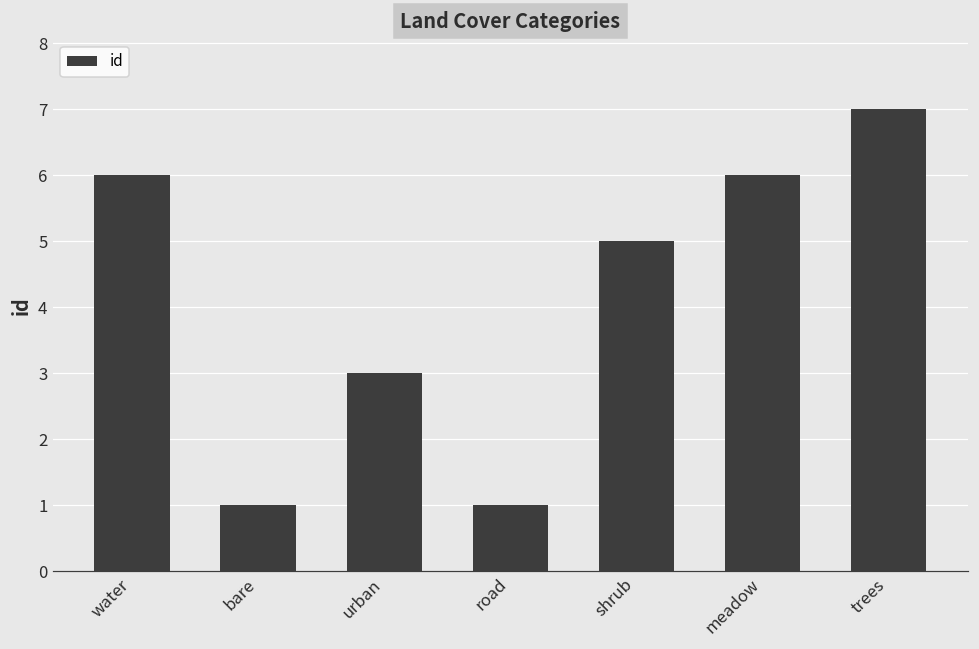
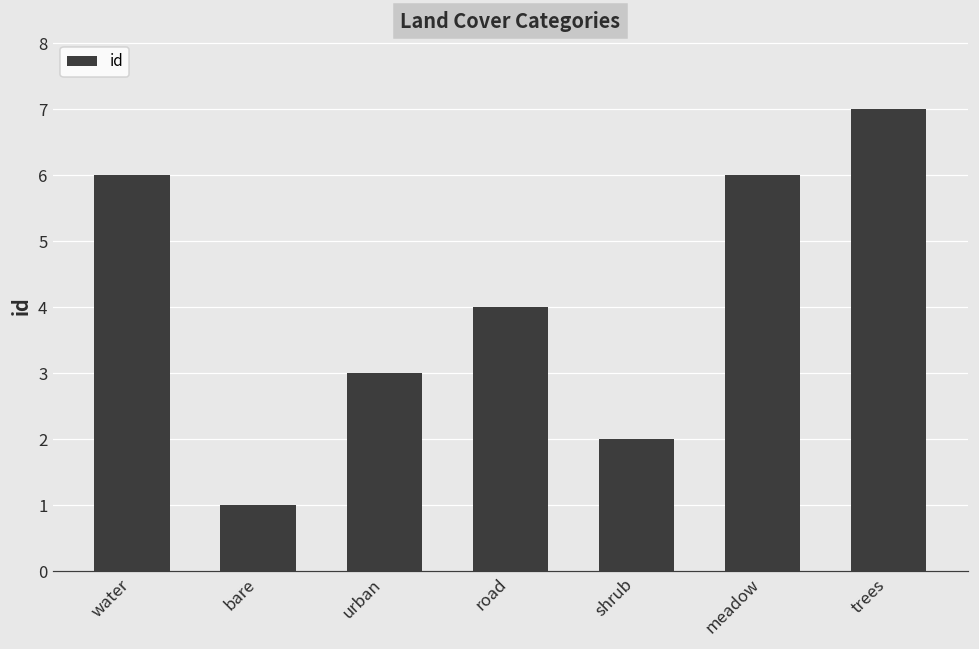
  {
    "water": 6,
    "bare": 1,
    "urban": 3,
-   "road": 1,
-   "shrub": 5,
+   "road": 4,
+   "shrub": 2,
    "meadow": 6,
    "trees": 7
  }
